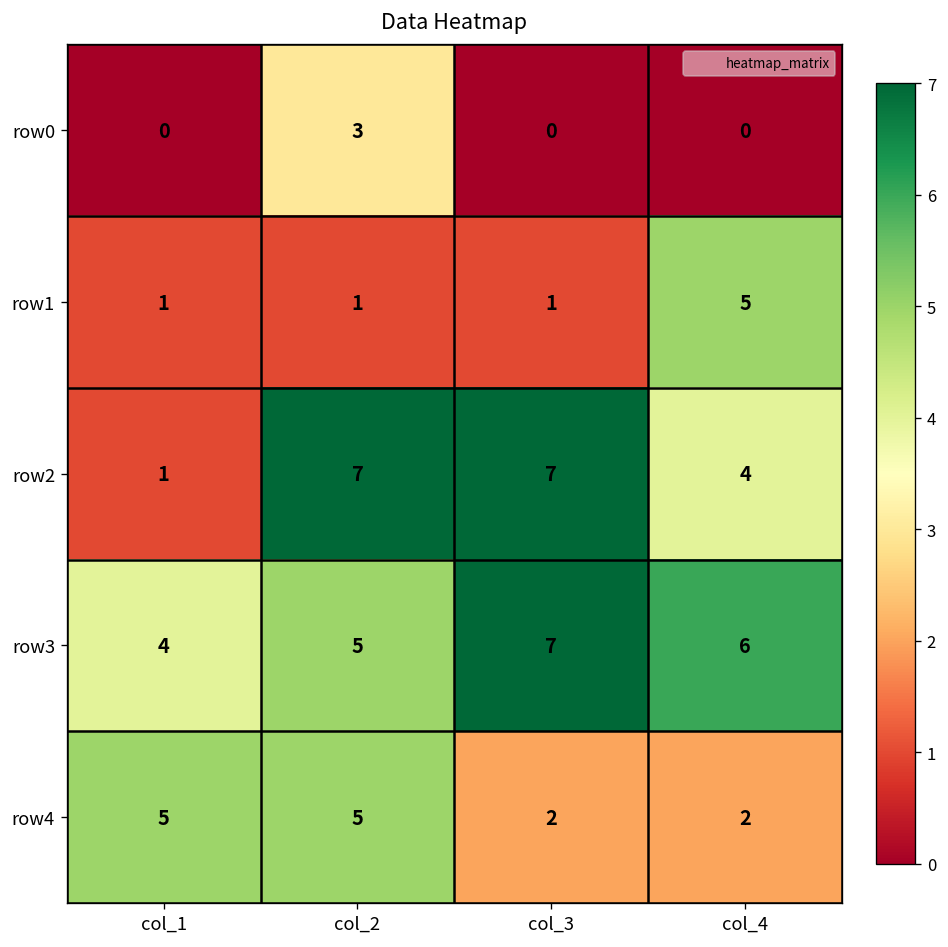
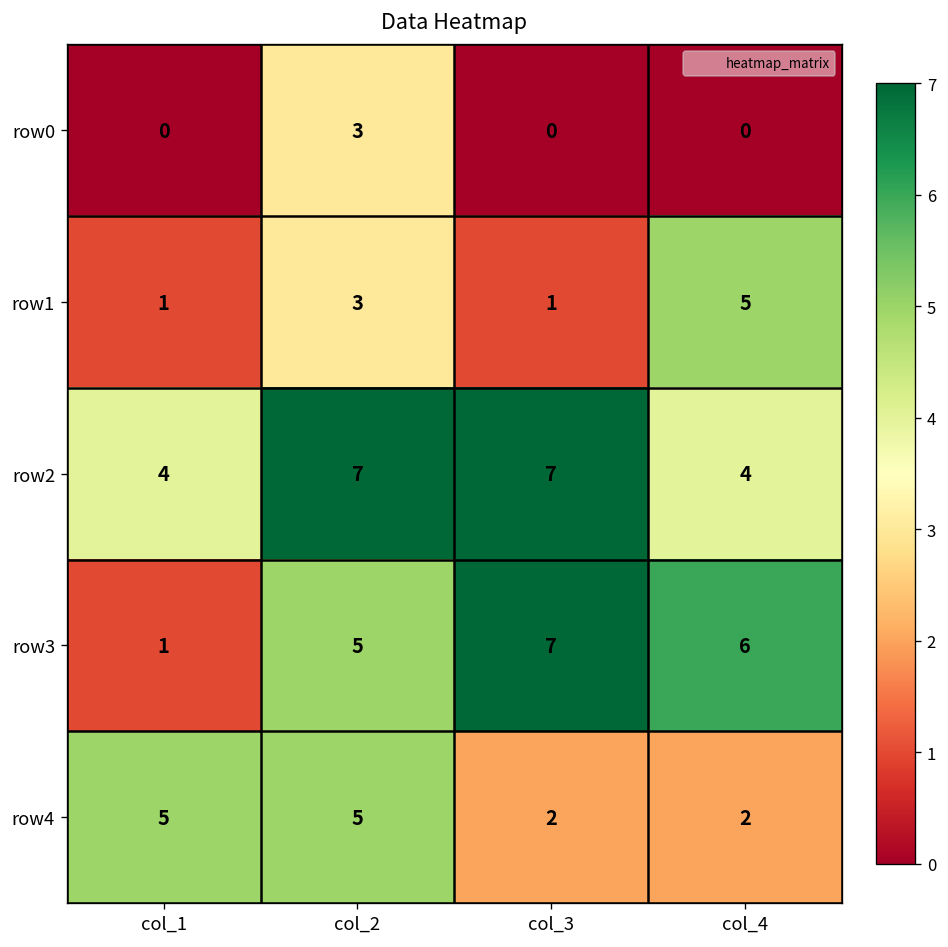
  {
    "row0": {
      "col_1": 0,
      "col_2": 3,
      "col_3": 0,
      "col_4": 0
    },
    "row1": {
      "col_1": 1,
-     "col_2": 1,
+     "col_2": 3,
      "col_3": 1,
      "col_4": 5
    },
    "row2": {
-     "col_1": 1,
+     "col_1": 4,
      "col_2": 7,
      "col_3": 7,
      "col_4": 4
    },
    "row3": {
-     "col_1": 4,
+     "col_1": 1,
      "col_2": 5,
      "col_3": 7,
      "col_4": 6
    },
    "row4": {
      "col_1": 5,
      "col_2": 5,
      "col_3": 2,
      "col_4": 2
    }
  }
